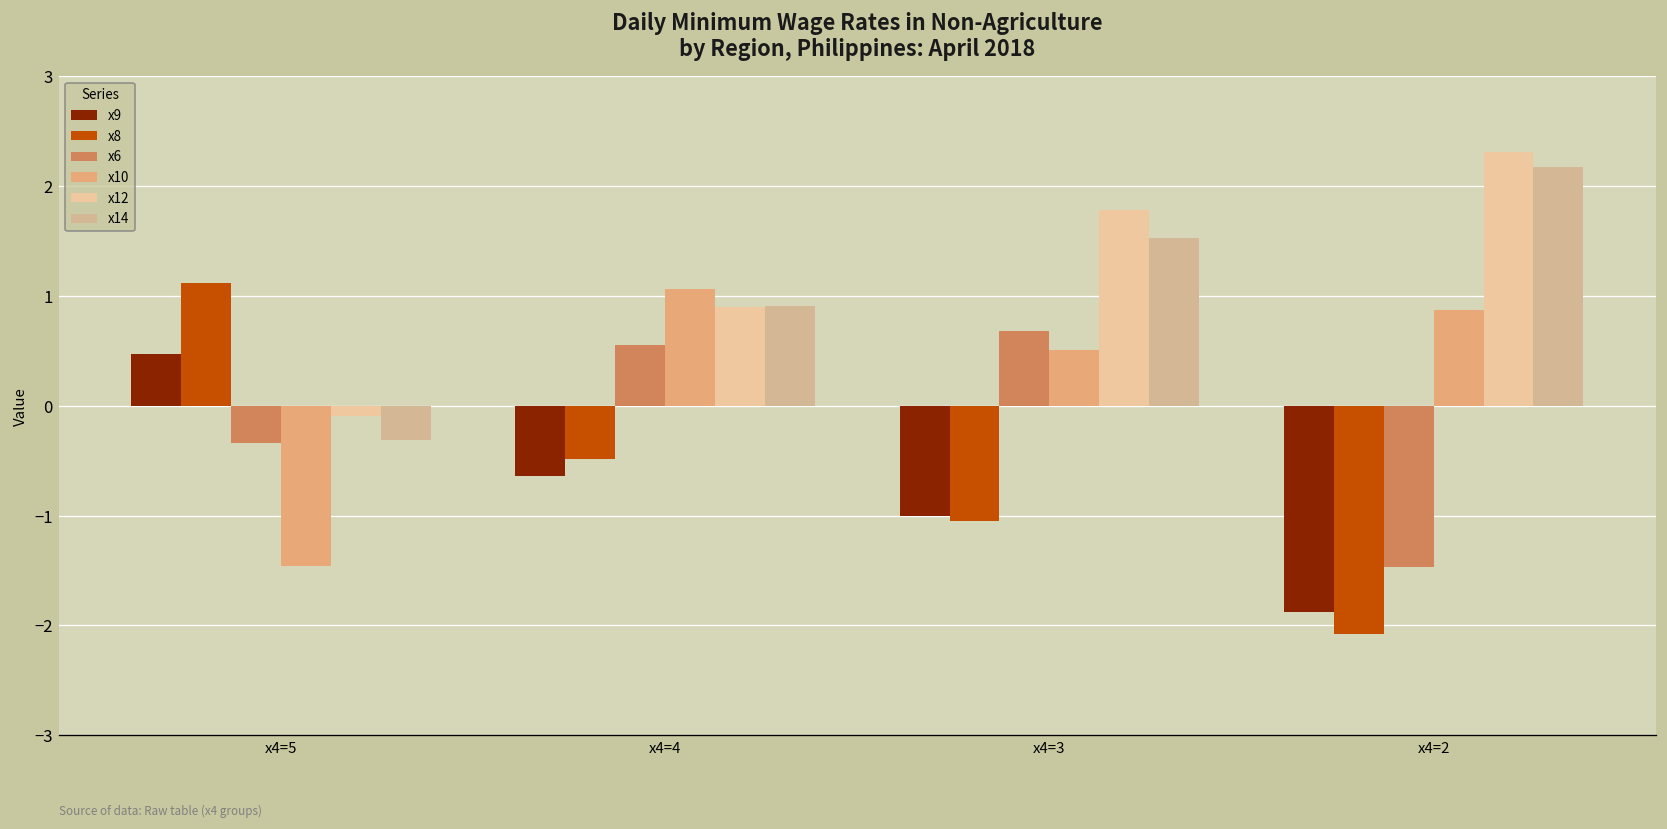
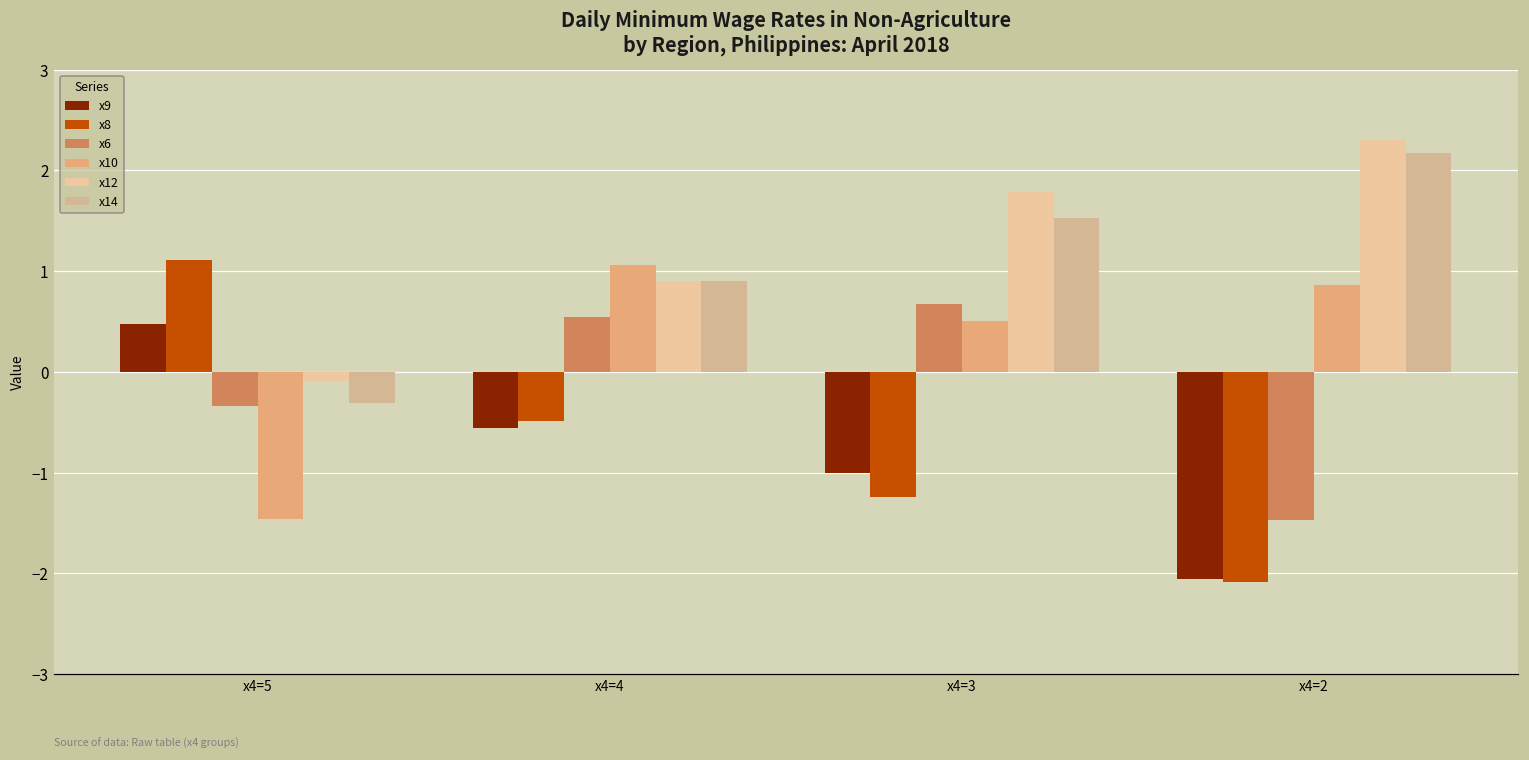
  {
    "x9": {
      "x4=5": 0.5,
-     "x4=4": -0.64,
+     "x4=4": -0.55,
      "x4=3": -1.0,
-     "x4=2": -1.9
+     "x4=2": -2.1
    },
    "x8": {
      "x4=5": 1.1,
      "x4=4": -0.5,
-     "x4=3": -1.1,
+     "x4=3": -1.2,
      "x4=2": -2.1
    }
  }
